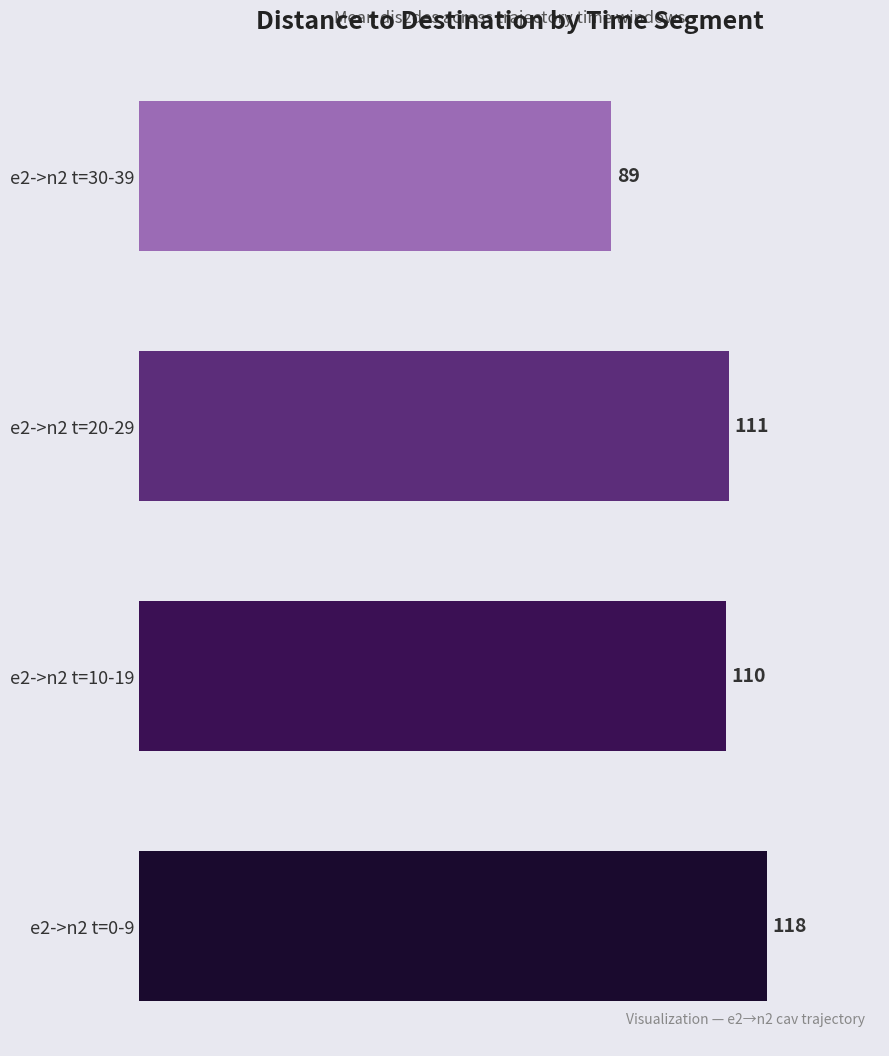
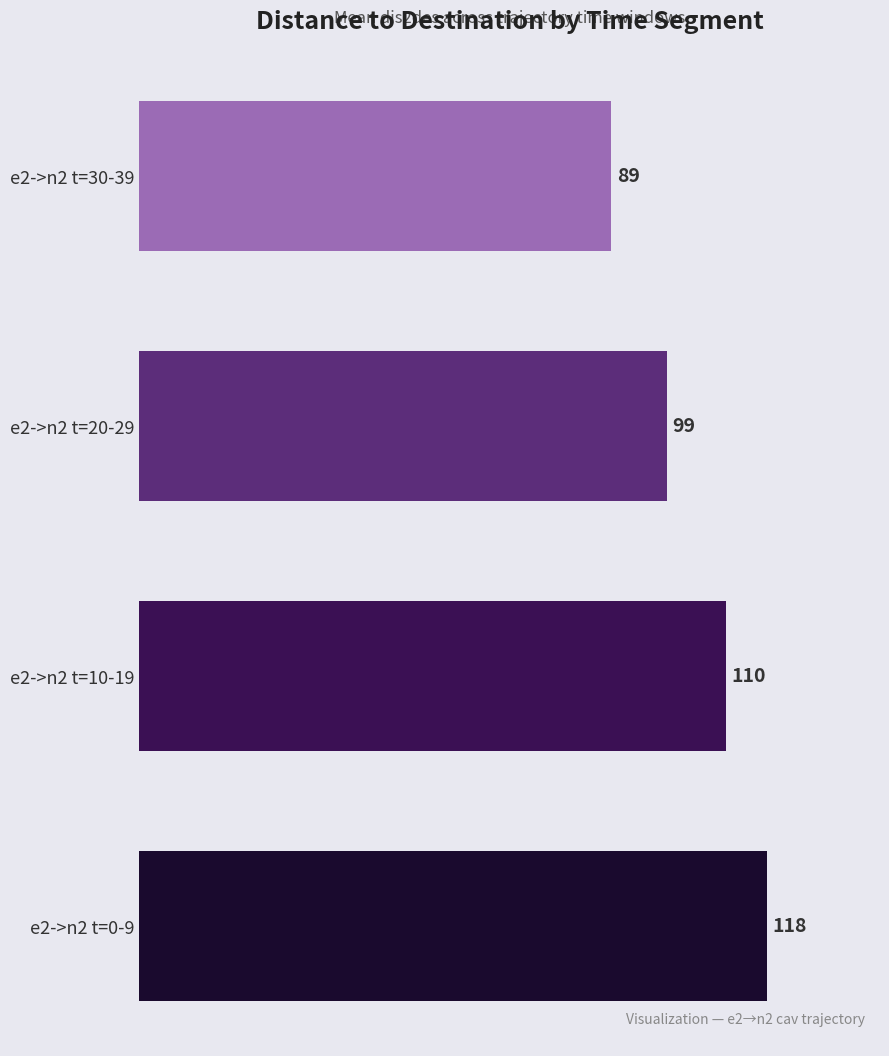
  {
    "e2->n2 t=30-39": 89,
-   "e2->n2 t=20-29": 111,
+   "e2->n2 t=20-29": 99,
    "e2->n2 t=10-19": 110,
    "e2->n2 t=0-9": 118
  }
